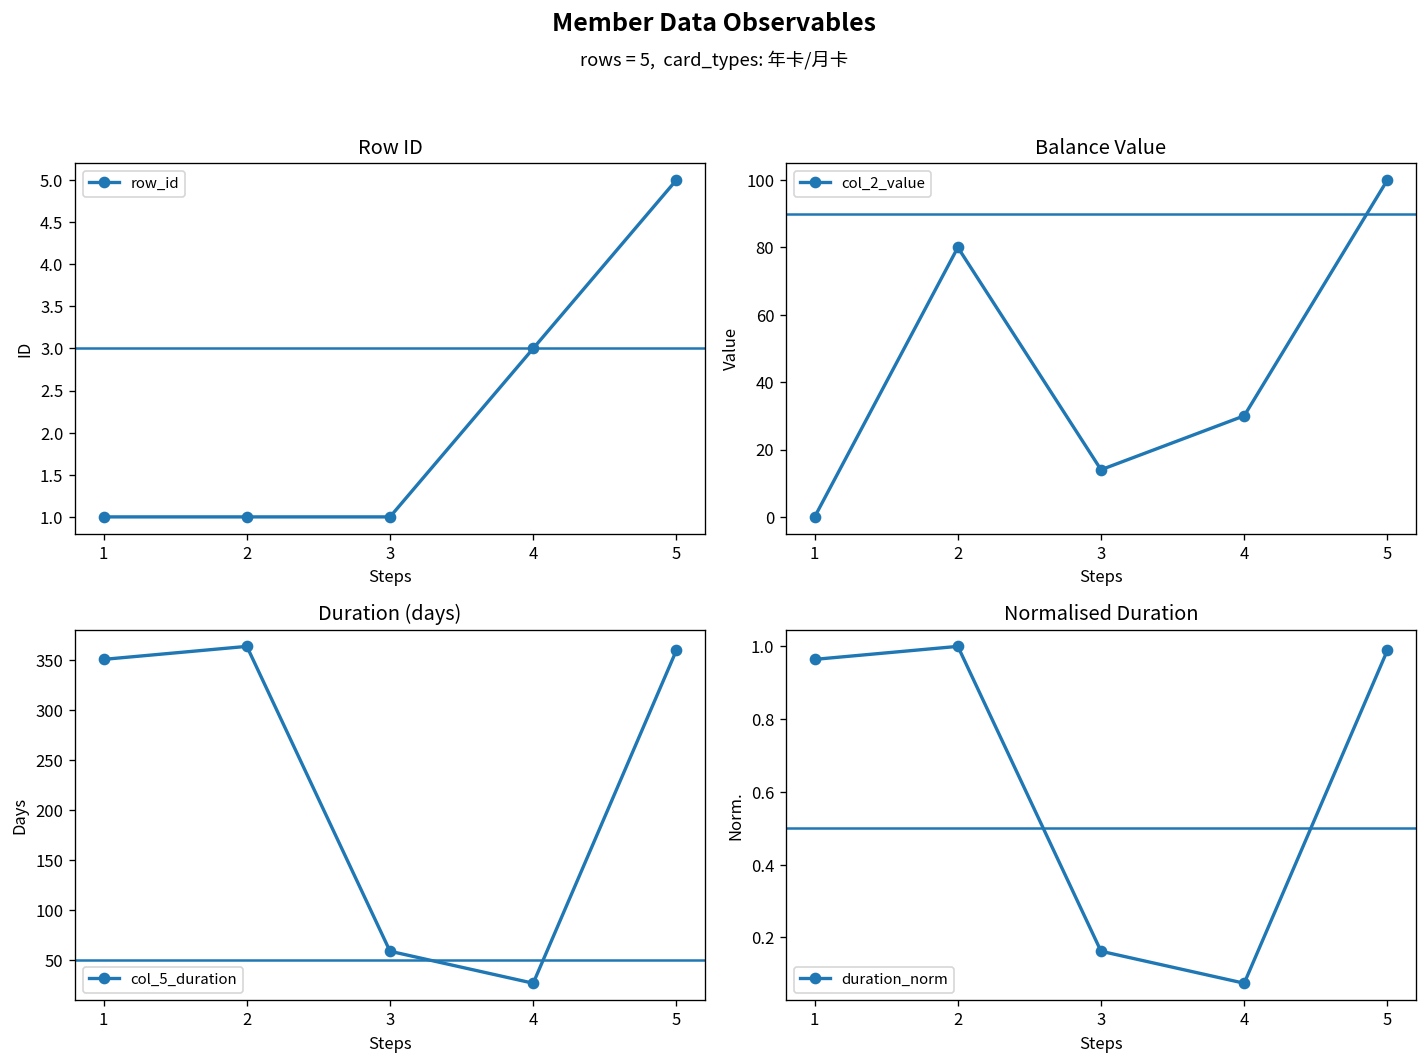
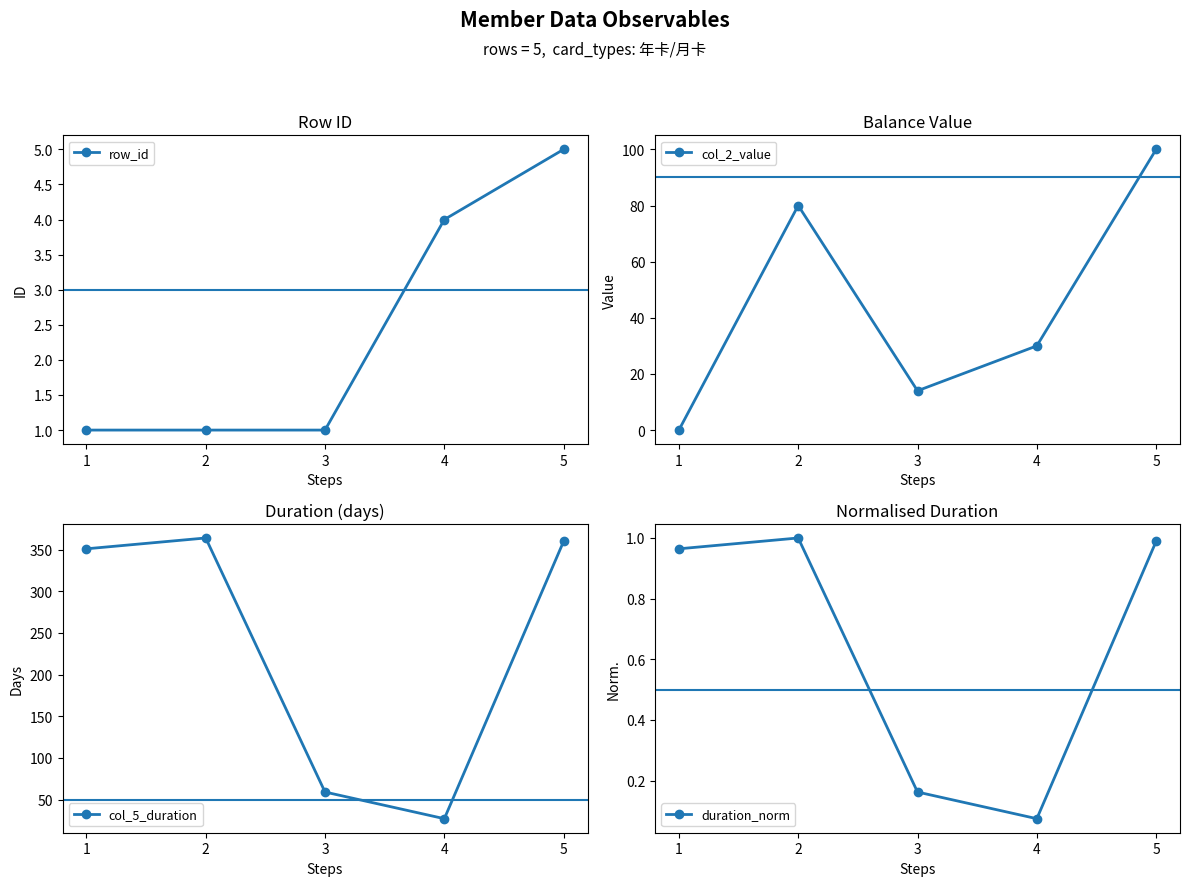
  {
    "Row ID": {
      "1": 1,
      "2": 1,
      "3": 1,
-     "4": 3,
+     "4": 4,
      "5": 5
    },
    "Balance Value": {
      "1": 0,
      "2": 80,
      "3": 14,
      "4": 30,
      "5": 100
    },
    "Duration (days)": {
      "1": 350,
      "2": 360,
      "3": 60,
      "4": 30,
      "5": 360
    },
    "Normalised Duration": {
      "1": 0.96,
      "2": 1.00,
      "3": 0.16,
      "4": 0.07,
      "5": 0.99
    }
  }
